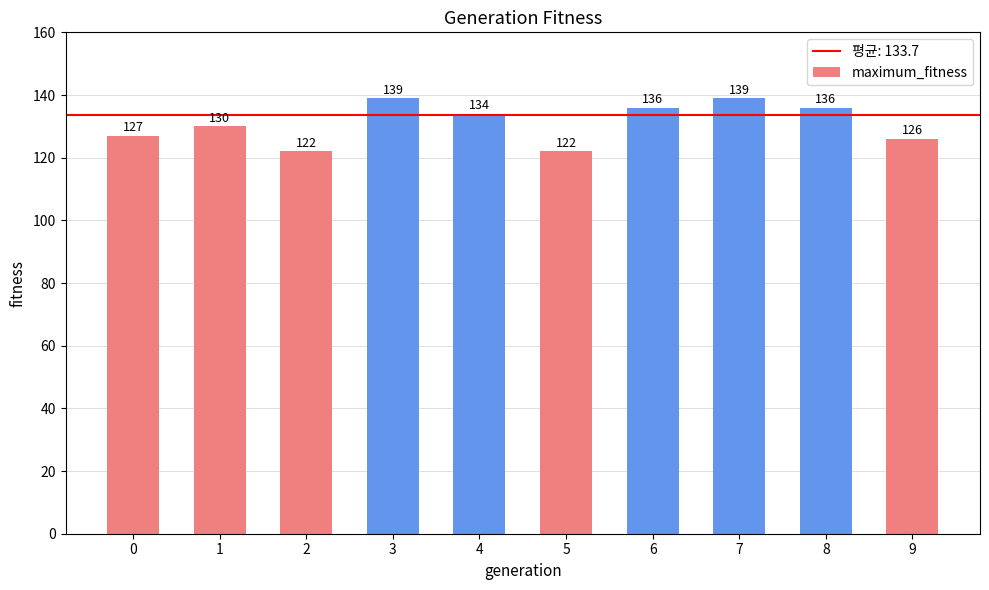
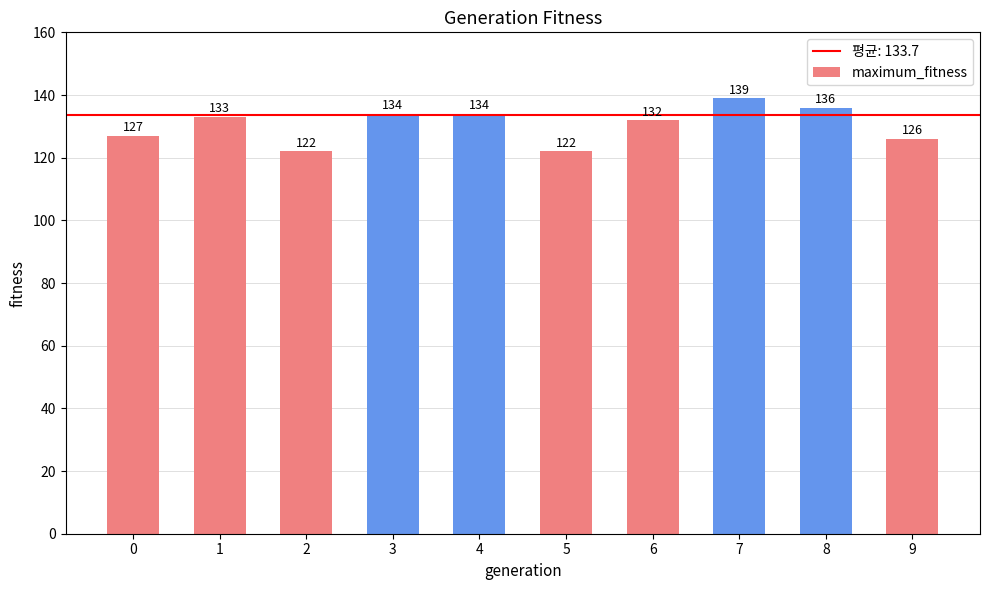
  {
    "0": 127,
-   "1": 130,
+   "1": 133,
    "2": 122,
-   "3": 139,
+   "3": 134,
    "4": 134,
    "5": 122,
-   "6": 136,
+   "6": 132,
    "7": 139,
    "8": 136,
    "9": 126
  }
